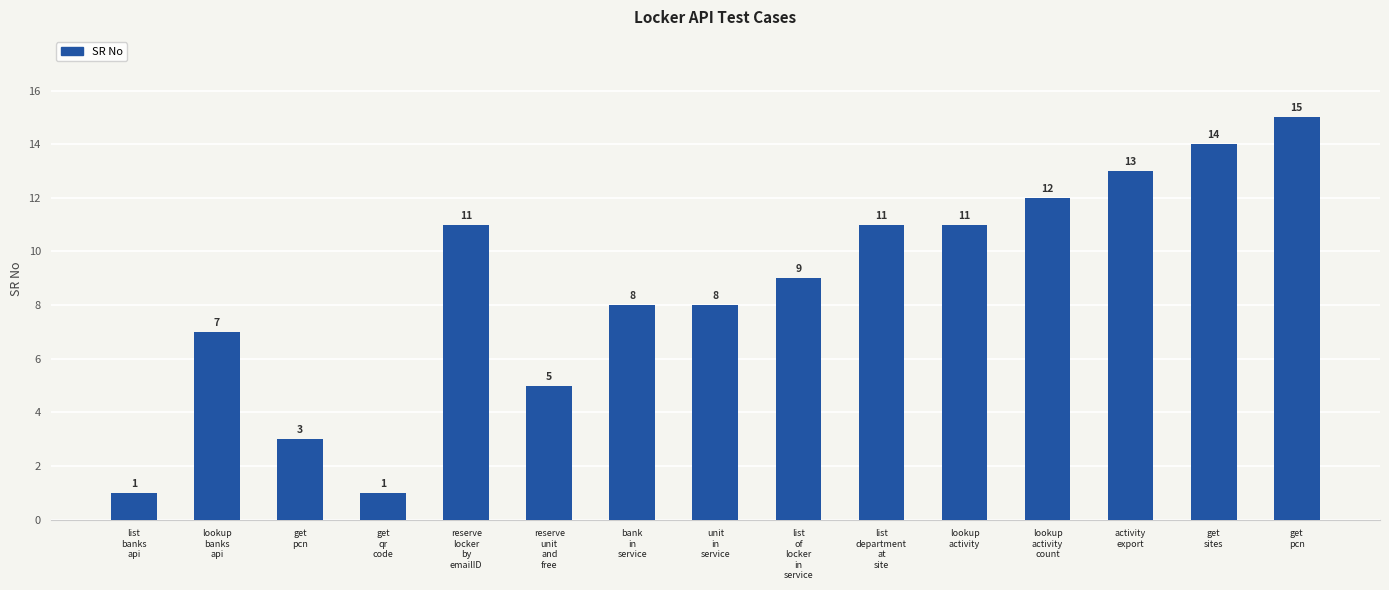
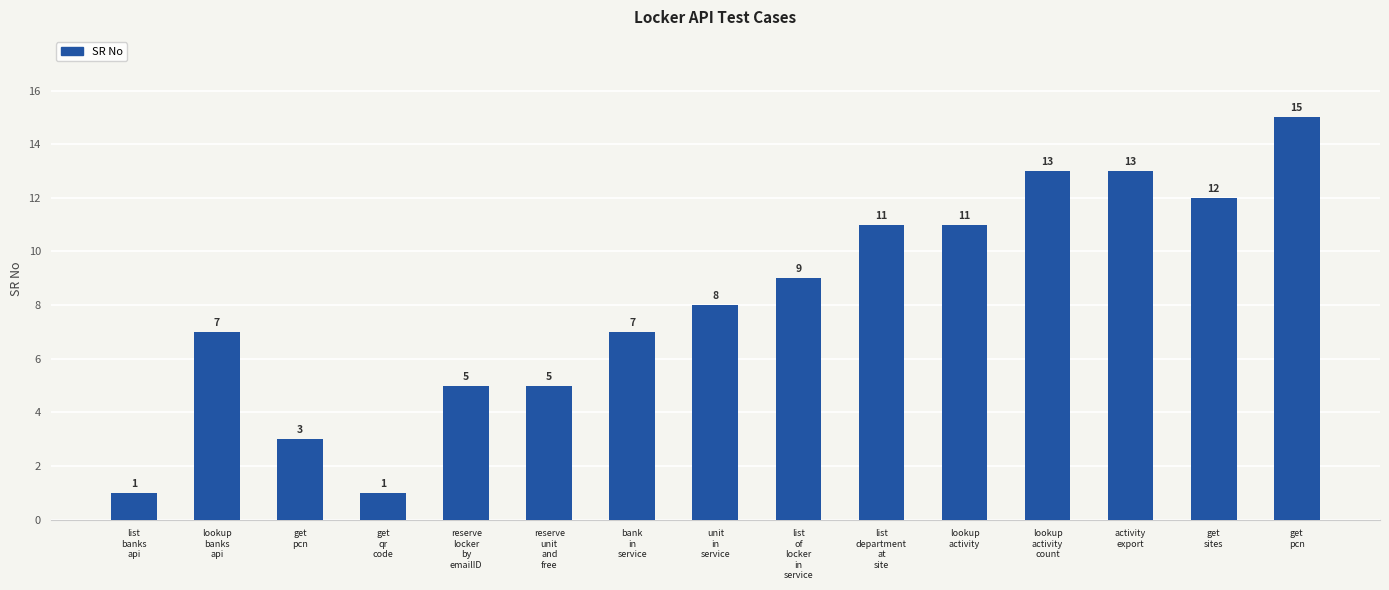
  {
    "list banks api": 1,
    "lookup banks api": 7,
    "get qr code": 1,
-   "reserve locker by emailID": 11,
+   "reserve locker by emailID": 5,
    "reserve unit and free": 5,
-   "bank in service": 8,
+   "bank in service": 7,
    "unit in service": 8,
    "list of locker in service": 9,
    "list department at site": 11,
    "lookup activity": 11,
-   "lookup activity count": 12,
+   "lookup activity count": 13,
    "activity export": 13,
-   "get sites": 14
+   "get sites": 12
  }
